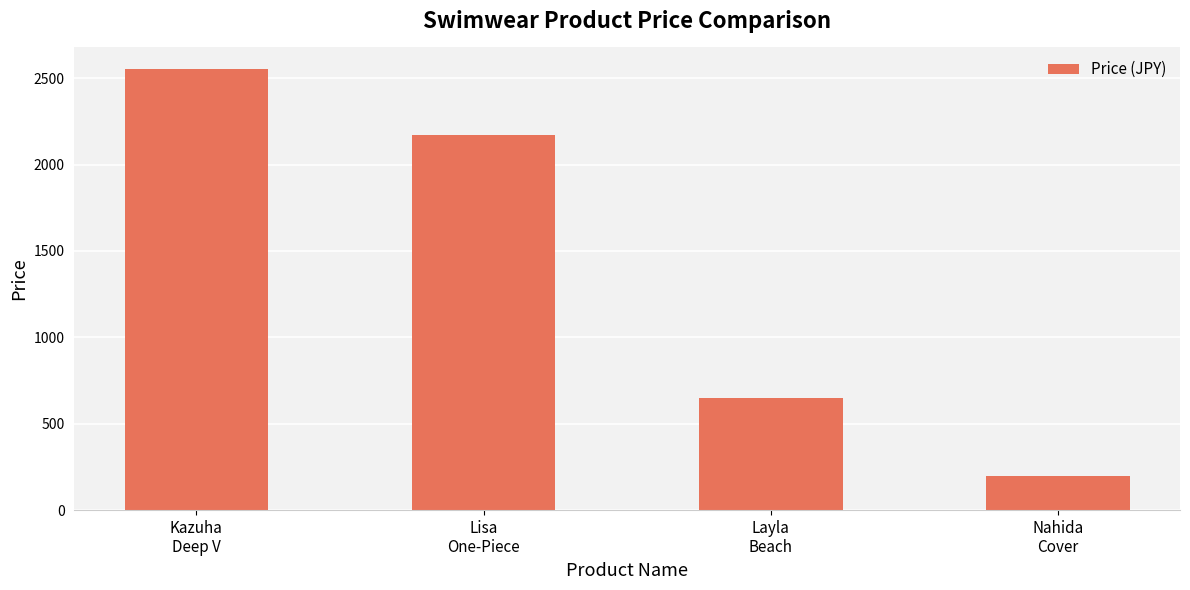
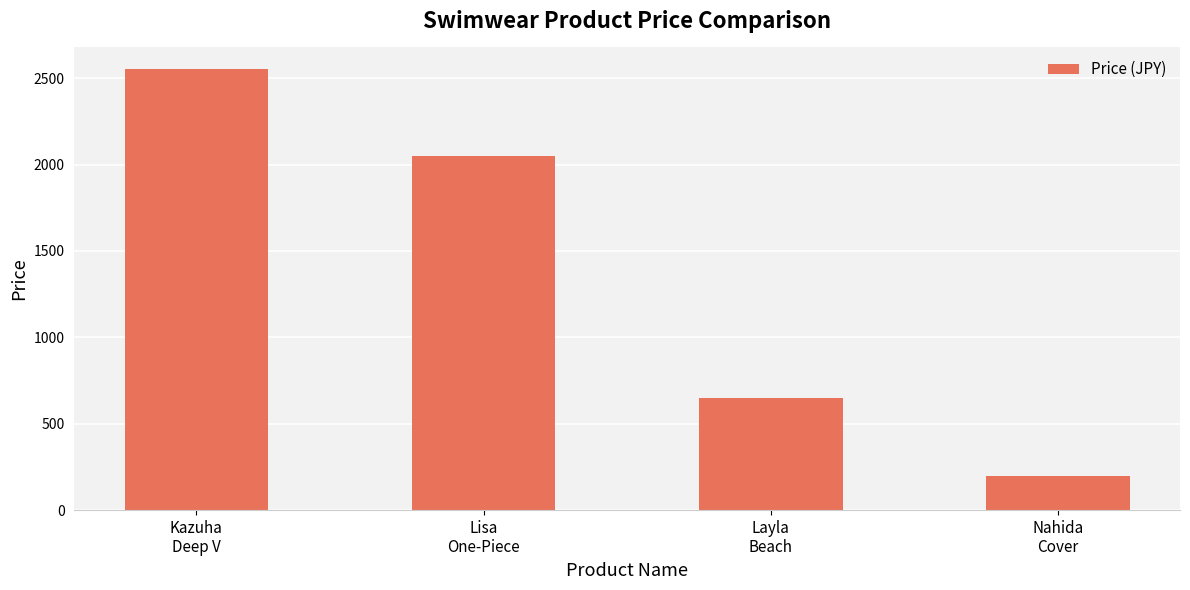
  {
    "Kazuha Deep V": 2550,
-   "Lisa One-Piece": 2170,
+   "Lisa One-Piece": 2050,
    "Layla Beach": 650,
    "Nahida Cover": 200
  }
